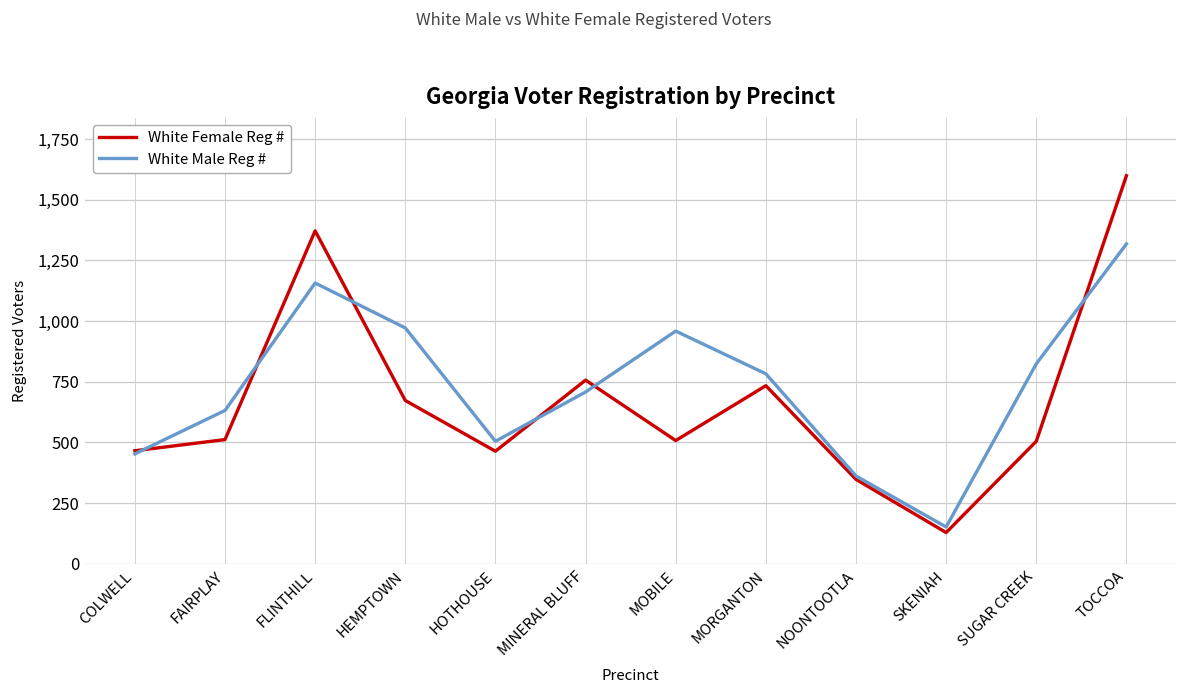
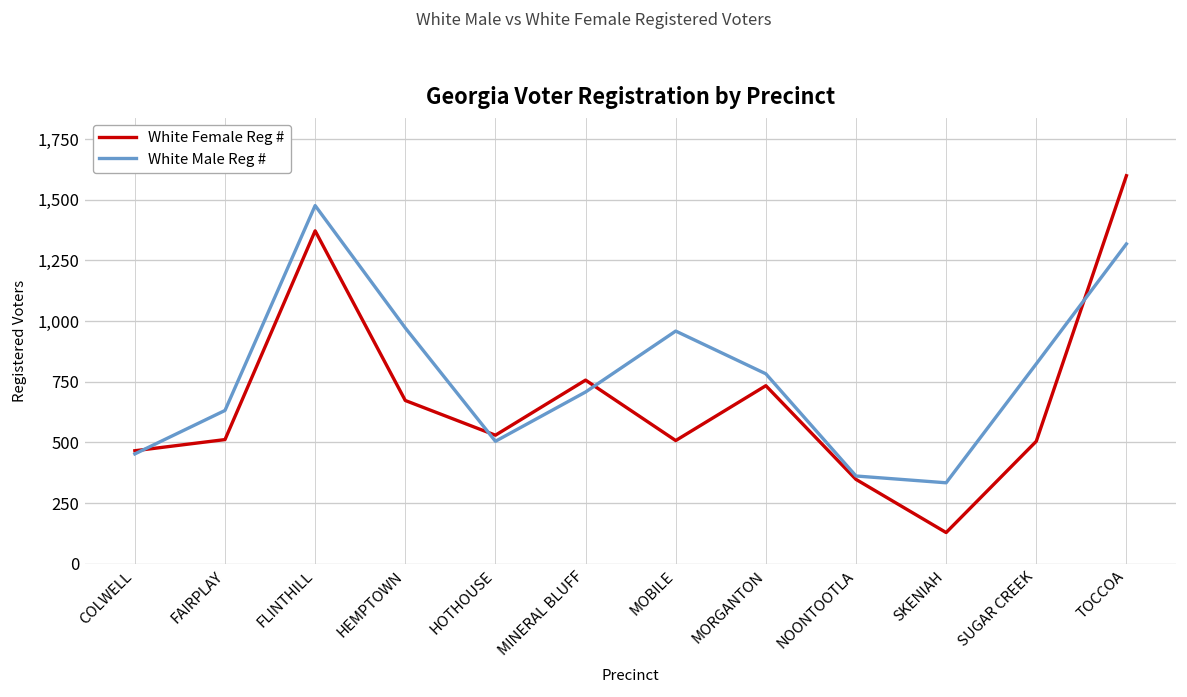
  {
    "White Female Reg #": {
      "COLWELL": "470",
      "FAIRPLAY": "510",
      "FLINTHILL": "1,370",
      "HEMPTOWN": "670",
-     "HOTHOUSE": "460",
+     "HOTHOUSE": "530",
      "MINERAL BLUFF": "760",
      "MOBILE": "510",
      "MORGANTON": "730",
      "NOONTOOTLA": "350",
      "SKENIAH": "130",
      "SUGAR CREEK": "500",
      "TOCCOA": "1,600"
    },
    "White Male Reg #": {
      "COLWELL": "450",
      "FAIRPLAY": "630",
-     "FLINTHILL": "1,160",
+     "FLINTHILL": "1,480",
      "HEMPTOWN": "970",
      "HOTHOUSE": "500",
      "MINERAL BLUFF": "710",
      "MOBILE": "960",
      "MORGANTON": "780",
      "NOONTOOTLA": "360",
-     "SKENIAH": "150",
+     "SKENIAH": "330",
      "SUGAR CREEK": "820",
      "TOCCOA": "1,320"
    }
  }
